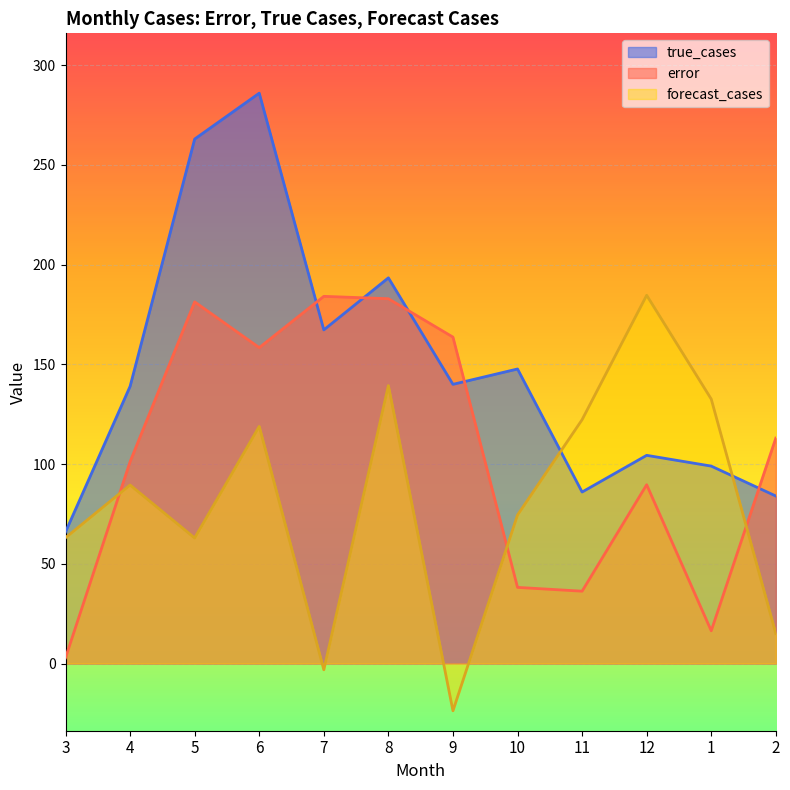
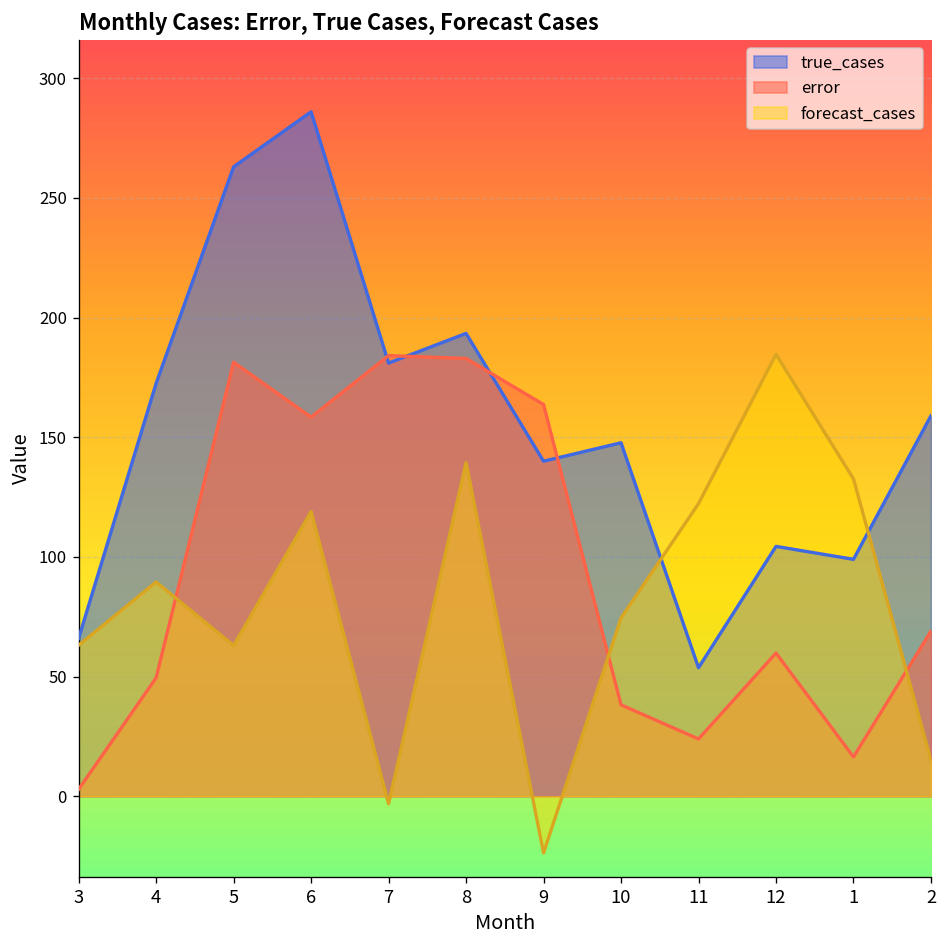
  {
    "true_cases": {
      "3": 66,
-     "4": 139,
+     "4": 173,
      "5": 263,
      "6": 286,
-     "7": 167,
+     "7": 181,
      "8": 193,
      "9": 140,
      "10": 148,
-     "11": 86,
+     "11": 54,
      "12": 104,
      "1": 99,
-     "2": 84
+     "2": 159
    },
    "error": {
      "3": 3,
-     "4": 101,
+     "4": 49,
      "5": 181,
      "6": 158,
      "7": 184,
      "8": 183,
      "9": 164,
      "10": 38,
-     "11": 36,
-     "12": 90,
+     "11": 24,
+     "12": 60,
      "1": 16,
-     "2": 113
+     "2": 69
    }
  }
